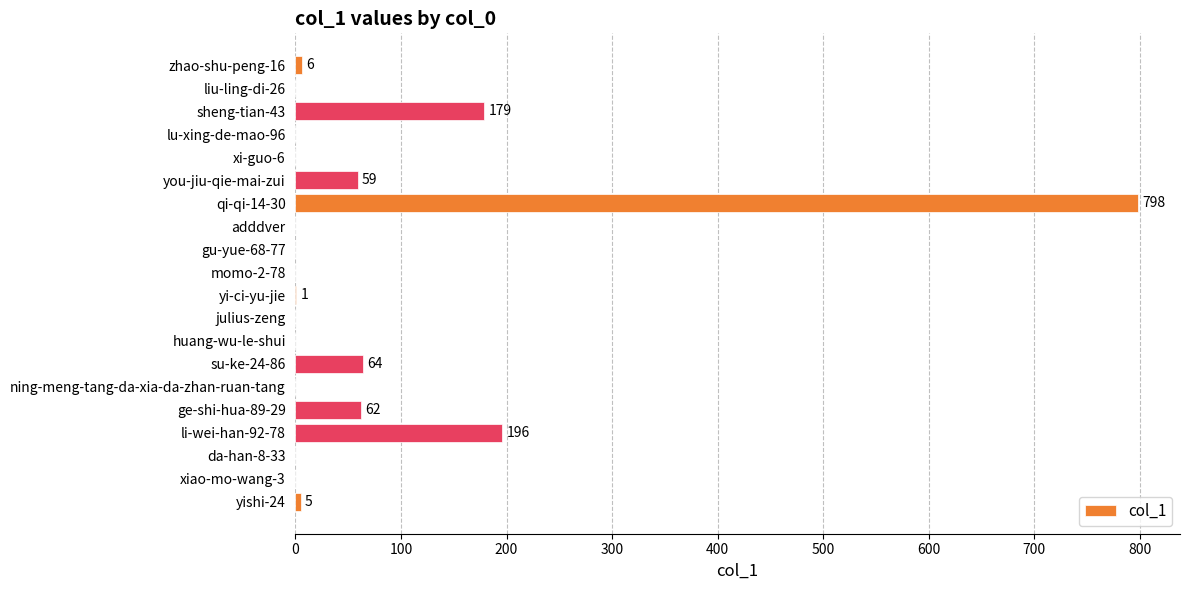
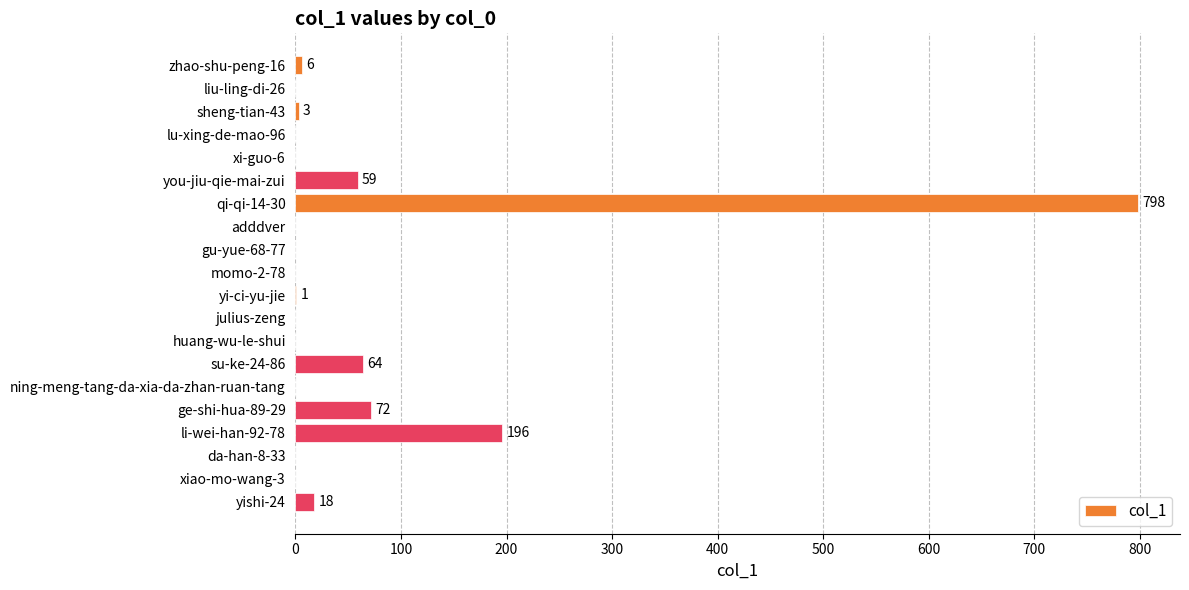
  {
    "zhao-shu-peng-16": 6,
-   "sheng-tian-43": 179,
+   "sheng-tian-43": 3,
    "you-jiu-qie-mai-zui": 59,
    "qi-qi-14-30": 798,
    "yi-ci-yu-jie": 1,
    "su-ke-24-86": 64,
-   "ge-shi-hua-89-29": 62,
+   "ge-shi-hua-89-29": 72,
    "li-wei-han-92-78": 196,
-   "yishi-24": 5
+   "yishi-24": 18
  }
